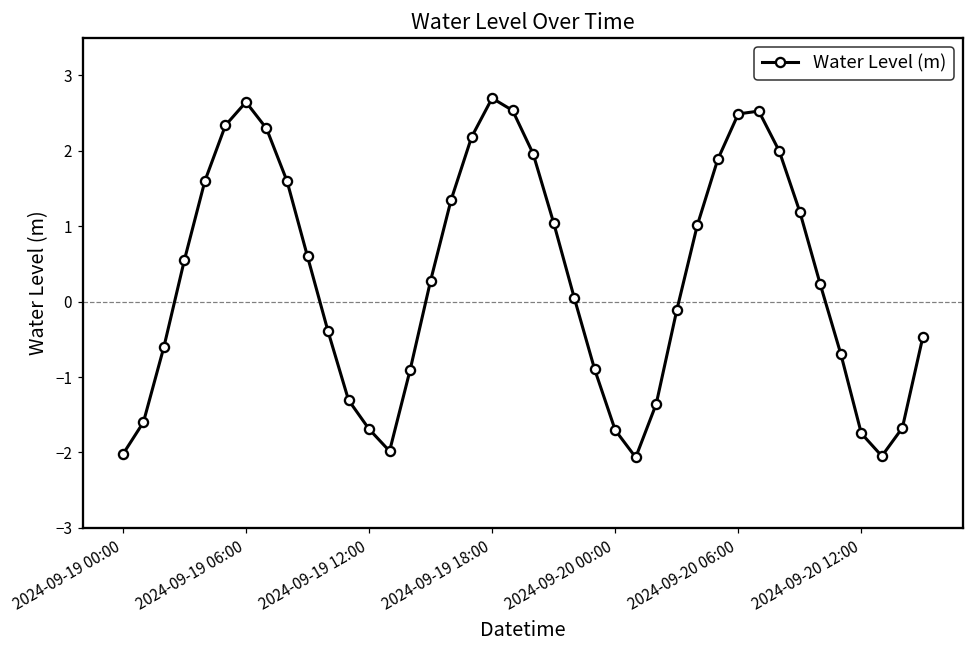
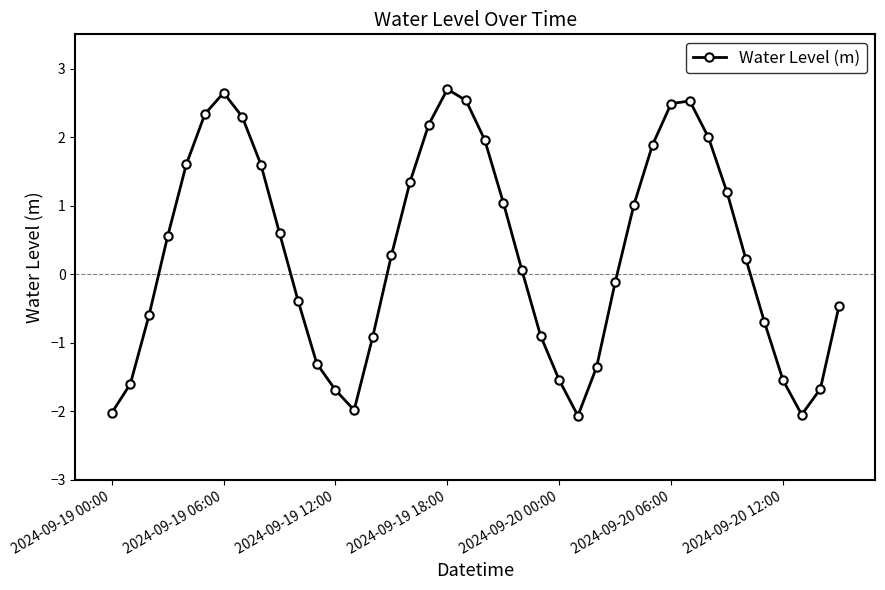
  {
    "2024-09-19 00:00": -2.0,
    "2024-09-19 06:00": 2.6,
    "2024-09-19 12:00": -1.7,
    "2024-09-19 18:00": 2.7,
-   "2024-09-20 00:00": -1.7,
+   "2024-09-20 00:00": -1.5,
    "2024-09-20 06:00": 2.5,
-   "2024-09-20 12:00": -1.7
+   "2024-09-20 12:00": -1.5
  }
